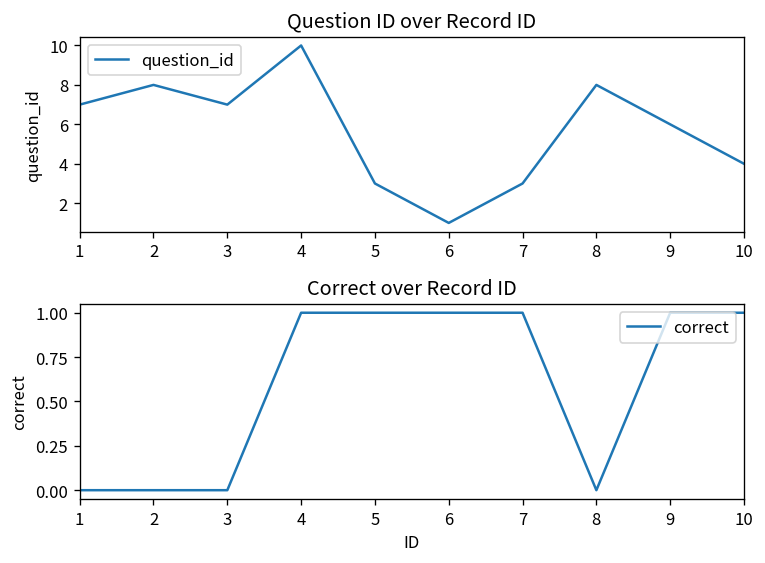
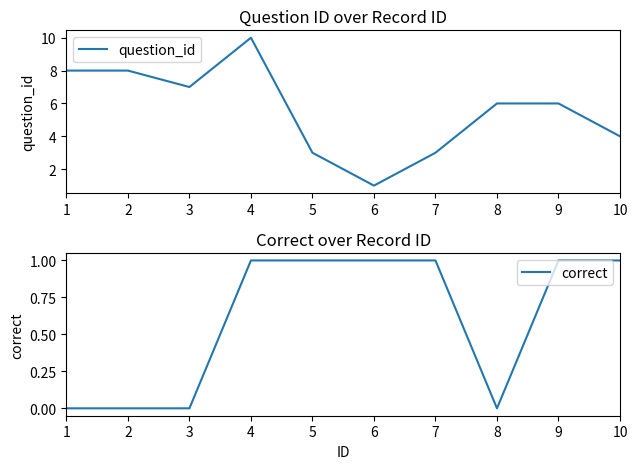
  {
    "Question ID over Record ID": {
-     "1": 7,
+     "1": 8,
      "2": 8,
      "3": 7,
      "4": 10,
      "5": 3,
      "6": 1,
      "7": 3,
-     "8": 8,
+     "8": 6,
      "9": 6,
      "10": 4
    },
    "Correct over Record ID": {
      "1": 0.00,
      "2": 0.00,
      "3": 0.00,
      "4": 1.00,
      "5": 1.00,
      "6": 1.00,
      "7": 1.00,
      "8": 0.00,
      "10": 1.00
    }
  }
